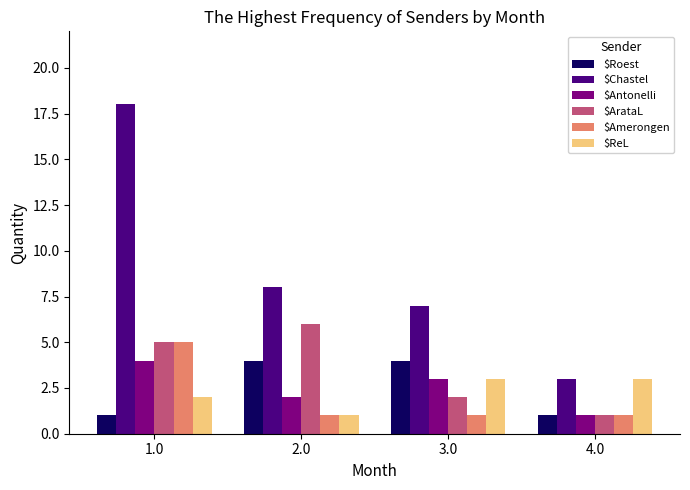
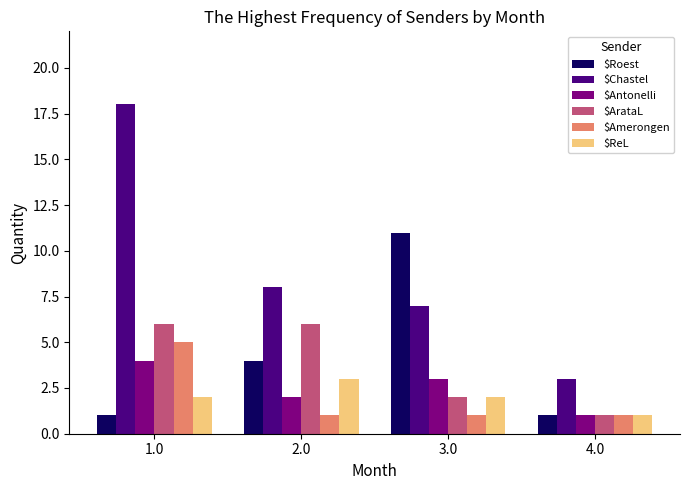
  {
    "$Roest": {
      "1.0": 1,
      "2.0": 4,
-     "3.0": 4,
+     "3.0": 11,
      "4.0": 1
    },
    "$ArataL": {
-     "1.0": 5,
+     "1.0": 6,
      "2.0": 6,
      "3.0": 2,
      "4.0": 1
    },
    "$Amerongen": {
      "1.0": 5,
      "2.0": 1,
      "3.0": 1,
      "4.0": 1
    },
    "$ReL": {
      "1.0": 2,
-     "2.0": 1,
-     "3.0": 3,
-     "4.0": 3
+     "2.0": 3,
+     "3.0": 2,
+     "4.0": 1
    }
  }
